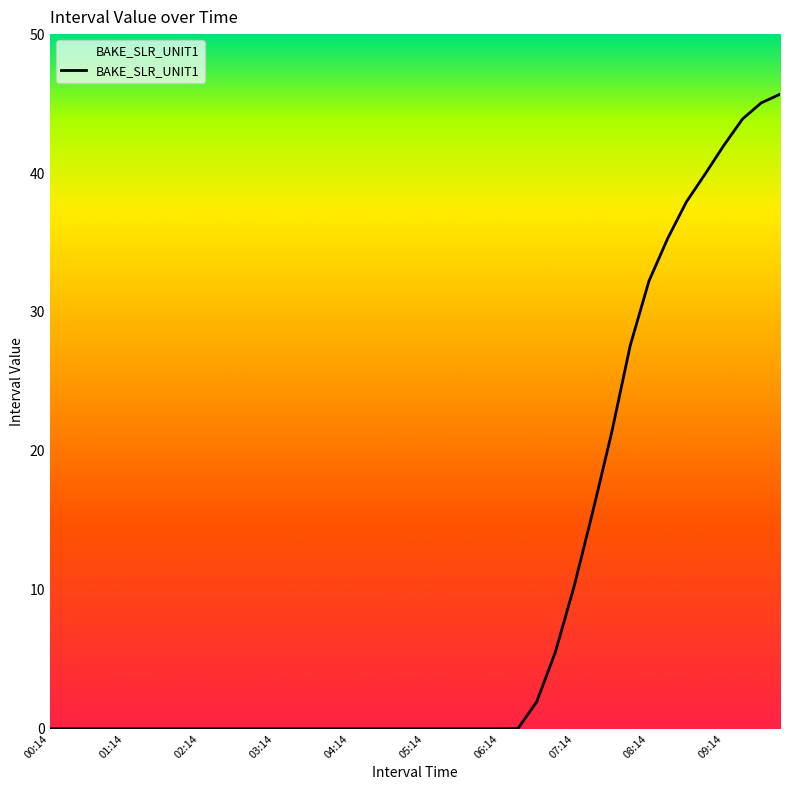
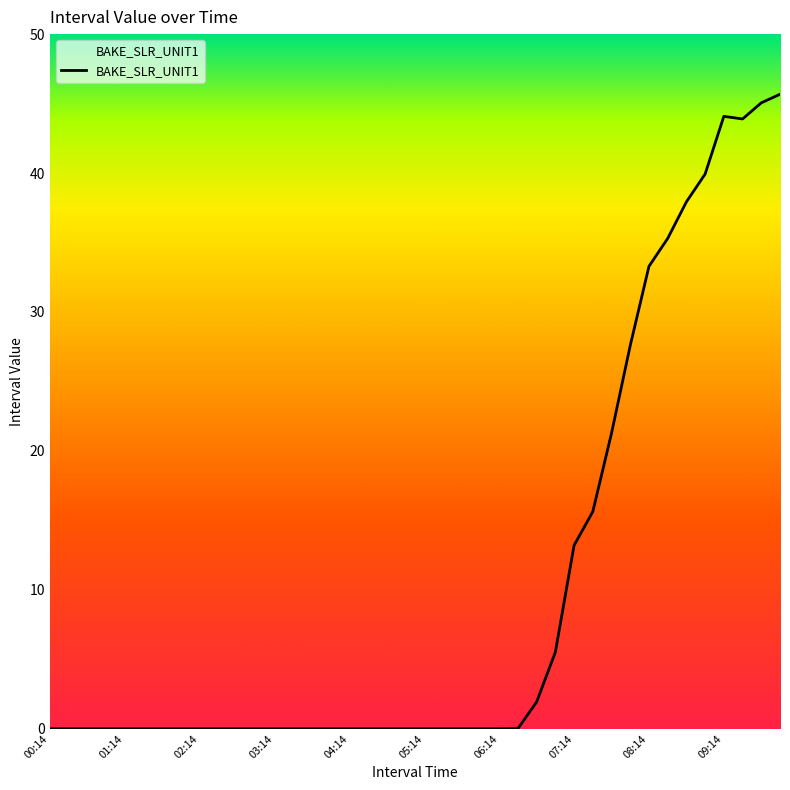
  {
    "00:14": 0.0,
    "01:14": 0.0,
    "02:14": 0.0,
    "03:14": 0.0,
    "04:14": 0.0,
    "05:14": 0.0,
    "06:14": 0.0,
-   "07:14": 10.2,
-   "08:14": 32.2,
-   "09:14": 42.0
+   "07:14": 13.2,
+   "08:14": 33.3,
+   "09:14": 44.1
  }
